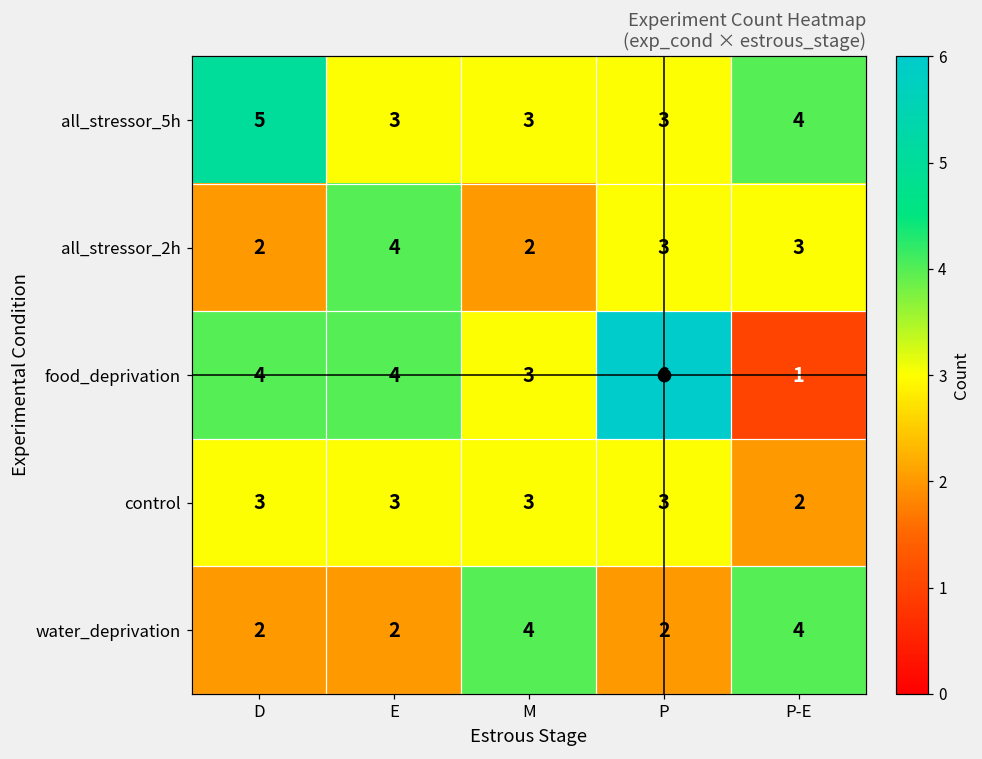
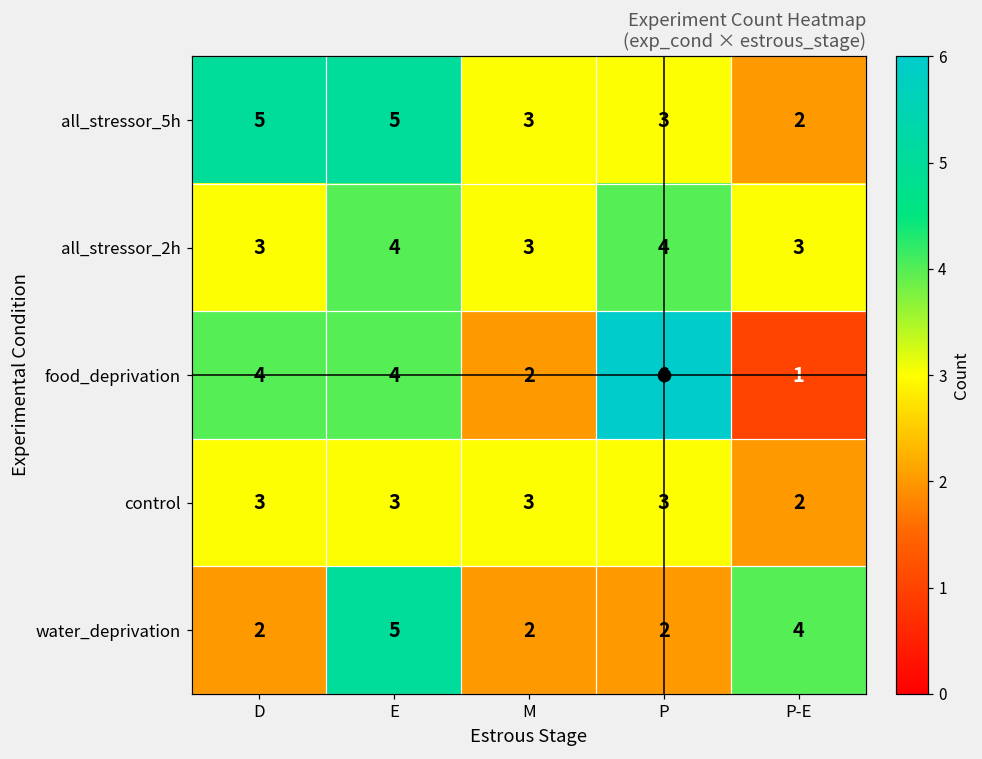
  {
    "all_stressor_5h": {
      "D": 5,
-     "E": 3,
+     "E": 5,
      "M": 3,
      "P": 3,
-     "P-E": 4
+     "P-E": 2
    },
    "all_stressor_2h": {
-     "D": 2,
+     "D": 3,
      "E": 4,
-     "M": 2,
-     "P": 3,
+     "M": 3,
+     "P": 4,
      "P-E": 3
    },
    "food_deprivation": {
      "D": 4,
      "E": 4,
-     "M": 3,
+     "M": 2,
      "P-E": 1
    },
    "control": {
      "D": 3,
      "E": 3,
      "M": 3,
      "P": 3,
      "P-E": 2
    },
    "water_deprivation": {
      "D": 2,
-     "E": 2,
-     "M": 4,
+     "E": 5,
+     "M": 2,
      "P": 2,
      "P-E": 4
    }
  }
